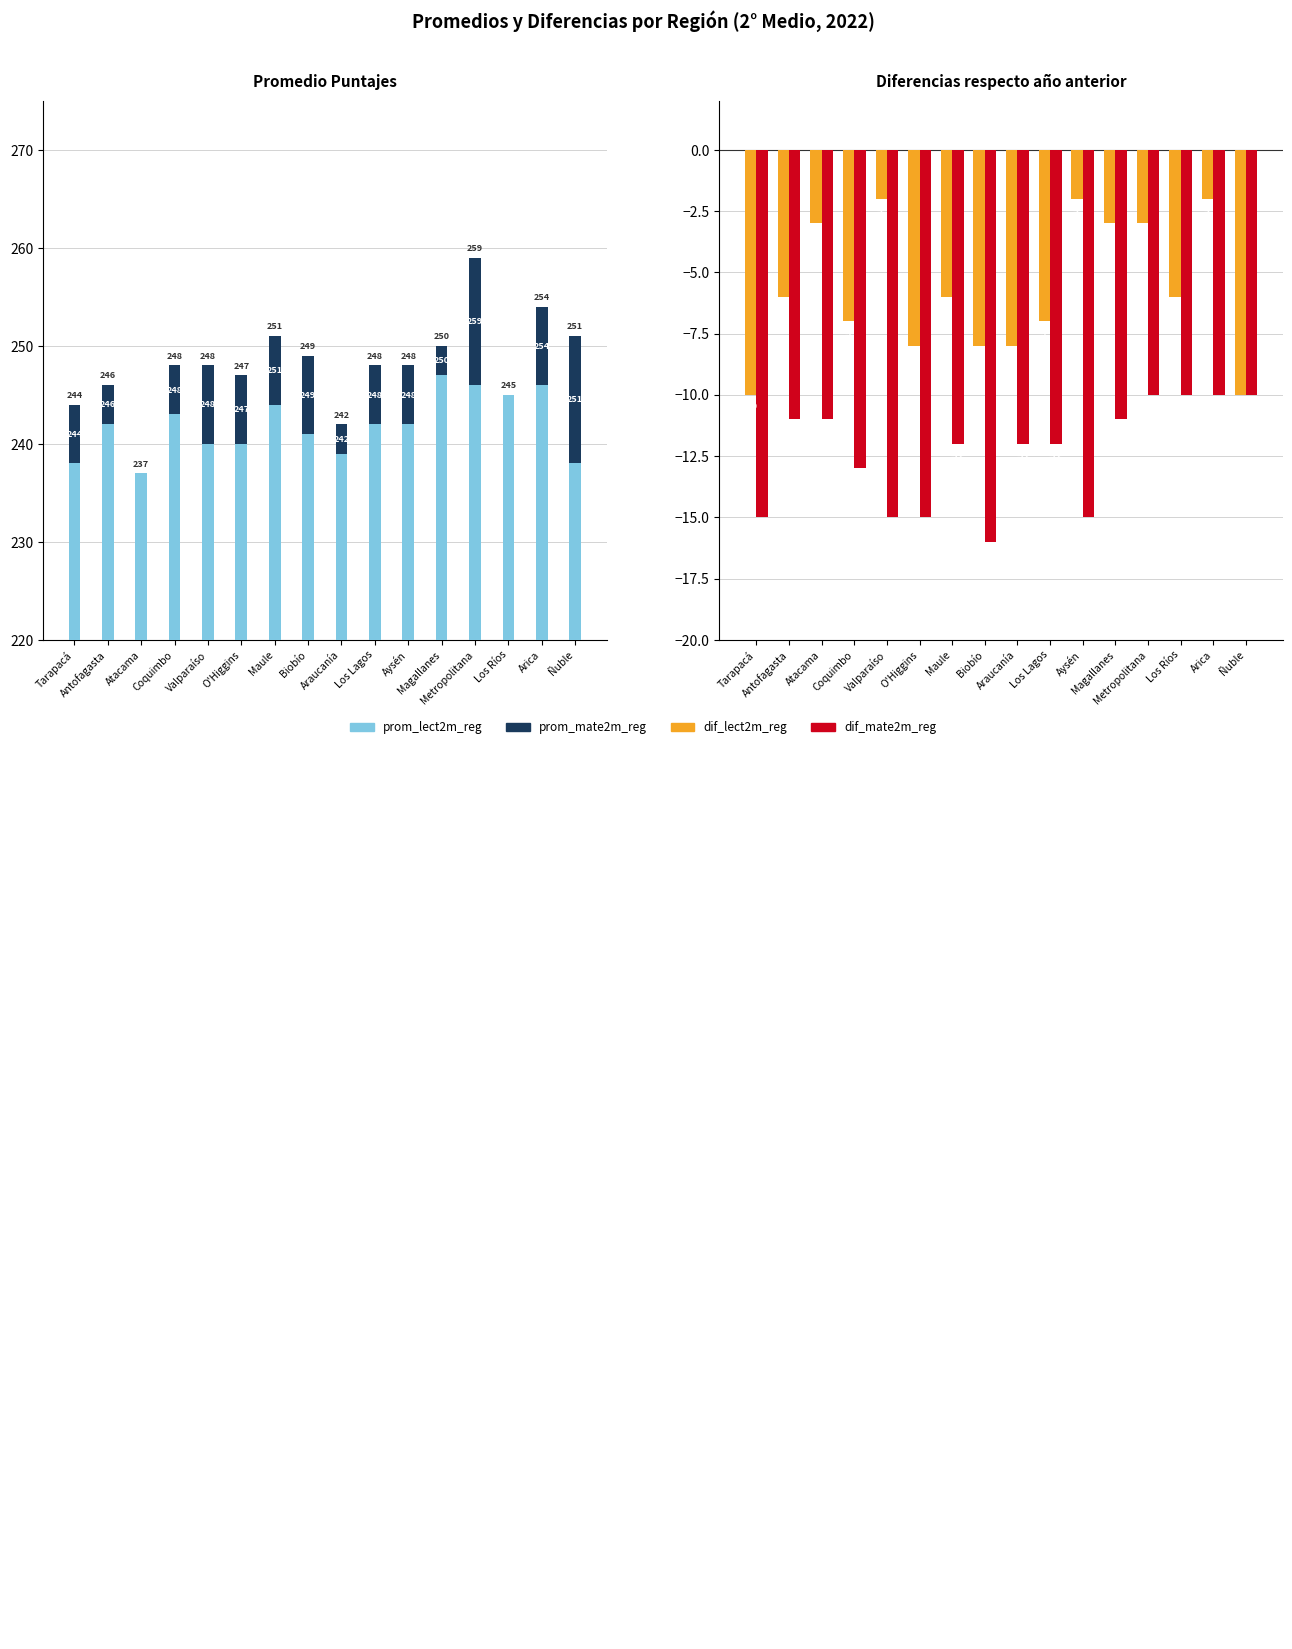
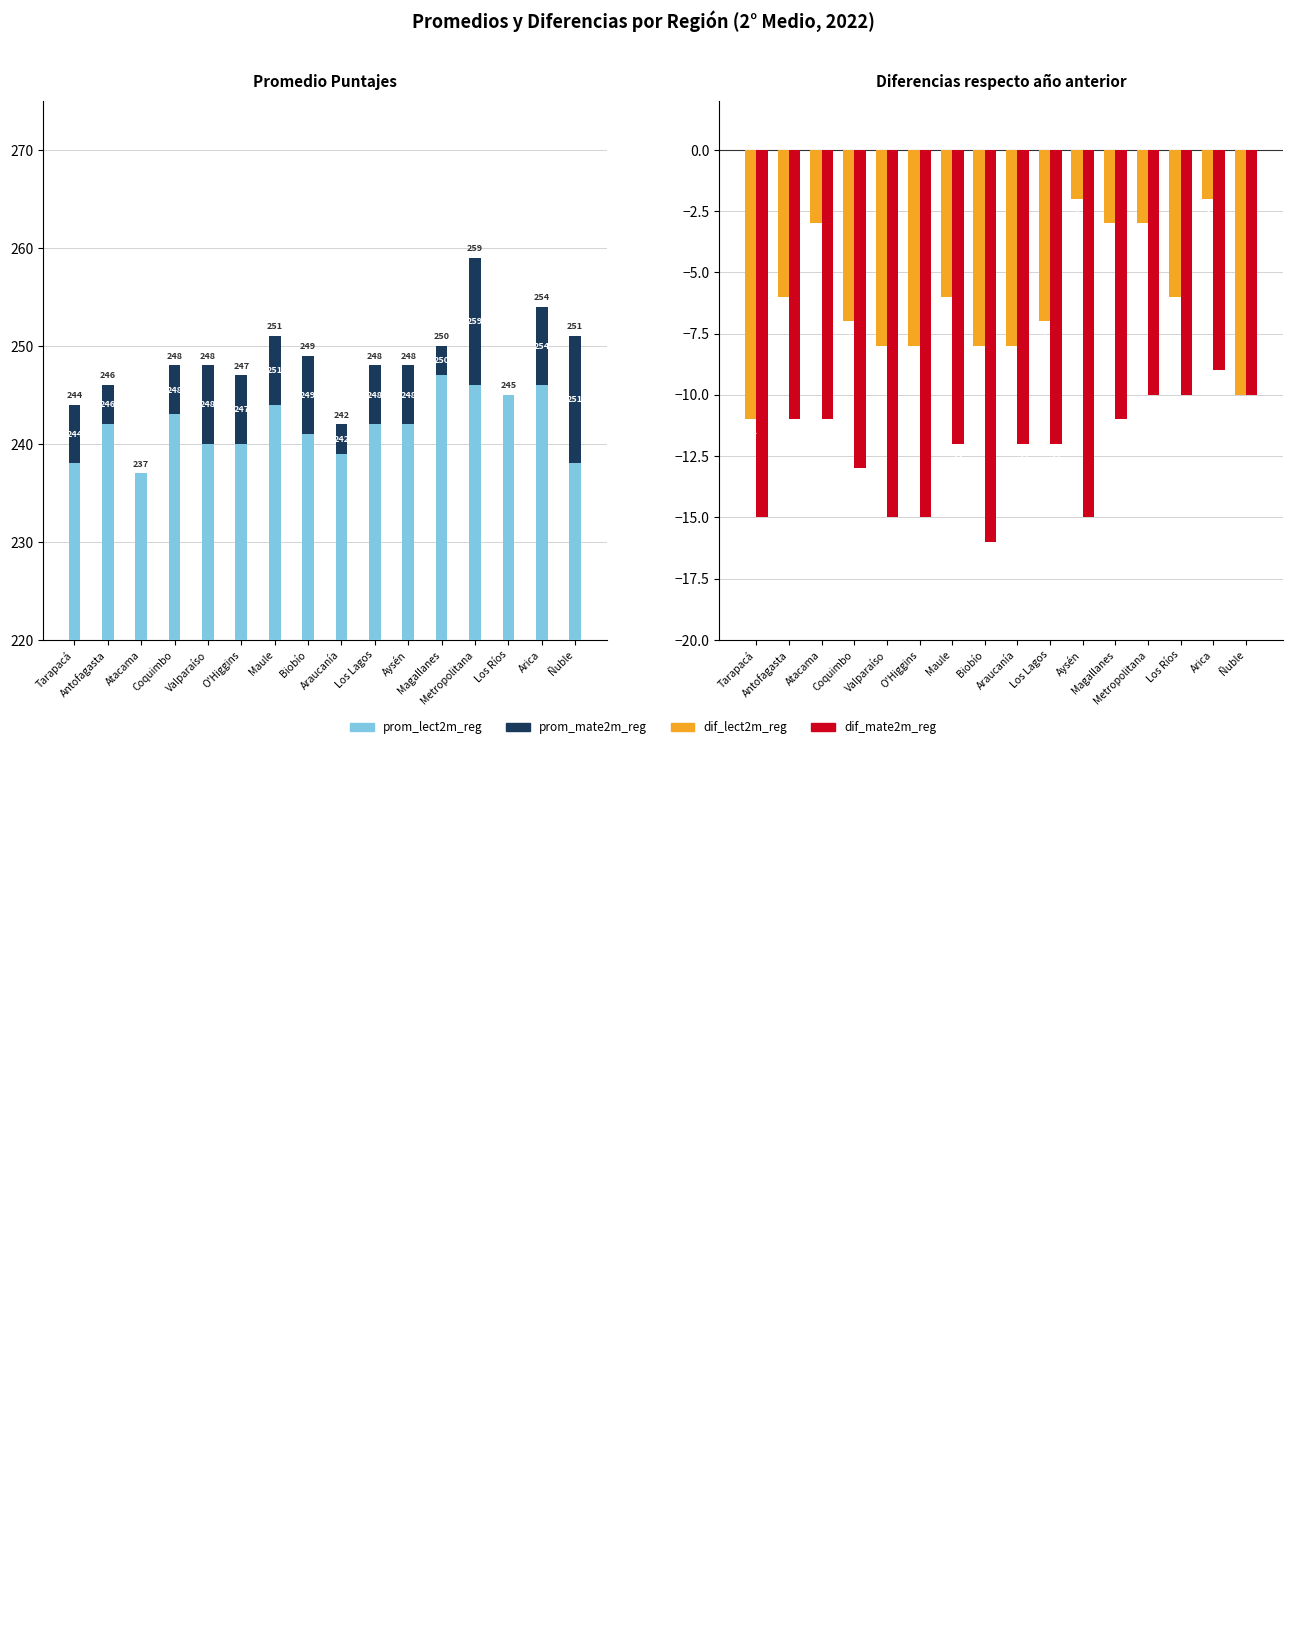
  {
    "Promedio Puntajes": {
      "prom_lect2m_reg": {
        "Tarapacá": 238,
        "Antofagasta": 242,
        "Atacama": 237,
        "Coquimbo": 243,
        "Valparaíso": 240,
        "O'Higgins": 240,
        "Maule": 244,
        "Biobío": 241,
        "Araucanía": 239,
        "Los Lagos": 242,
        "Aysén": 242,
        "Magallanes": 247,
        "Metropolitana": 246,
        "Los Ríos": 245,
        "Arica": 246,
        "Ñuble": 238
      }
    },
    "Diferencias respecto año anterior": {
      "dif_lect2m_reg": {
-       "Tarapacá": -10,
+       "Tarapacá": -11,
        "Antofagasta": -6,
        "Atacama": -3,
        "Coquimbo": -7,
-       "Valparaíso": -2,
+       "Valparaíso": -8,
        "O'Higgins": -8,
        "Maule": -6,
        "Biobío": -8,
        "Araucanía": -8,
        "Los Lagos": -7,
        "Aysén": -2,
        "Magallanes": -3,
        "Metropolitana": -3,
        "Los Ríos": -6,
        "Arica": -2,
        "Ñuble": -10
      },
      "dif_mate2m_reg": {
        "Tarapacá": -15,
        "Antofagasta": -11,
        "Atacama": -11,
        "Coquimbo": -13,
        "Valparaíso": -15,
        "O'Higgins": -15,
        "Maule": -12,
        "Biobío": -16,
        "Araucanía": -12,
        "Los Lagos": -12,
        "Aysén": -15,
        "Magallanes": -11,
        "Metropolitana": -10,
        "Los Ríos": -10,
-       "Arica": -10,
+       "Arica": -9,
        "Ñuble": -10
      }
    }
  }
